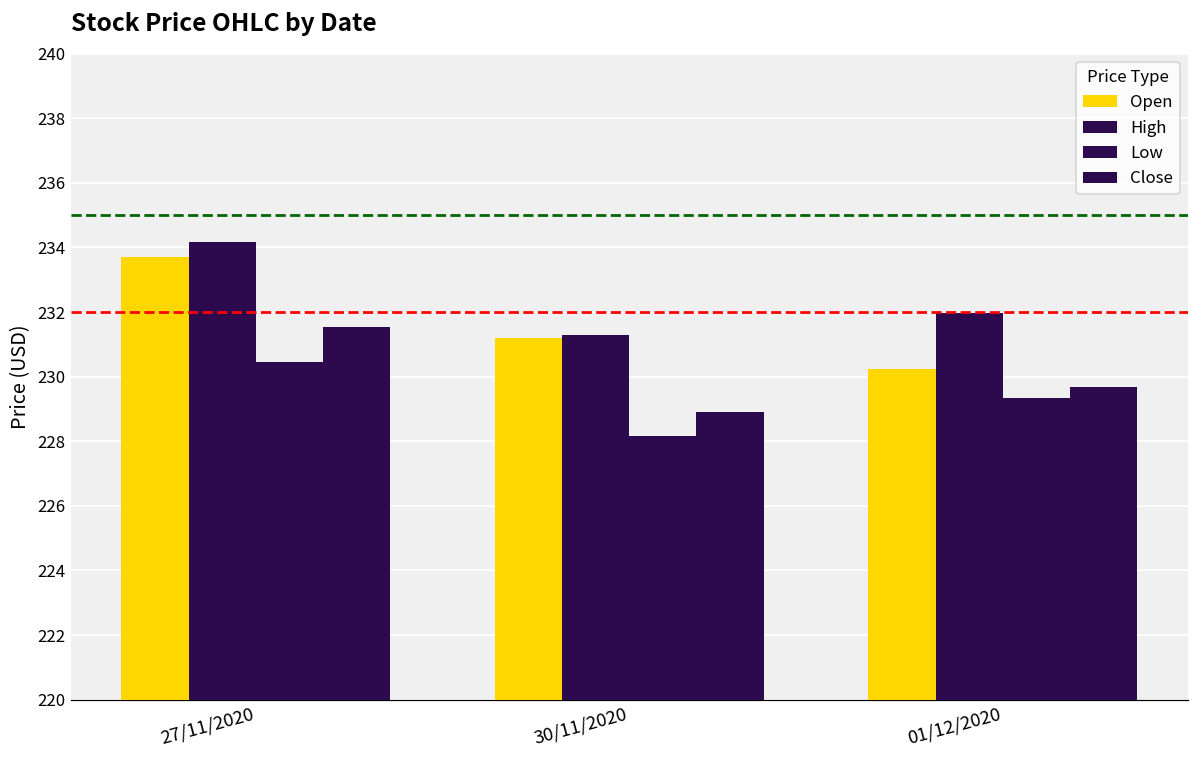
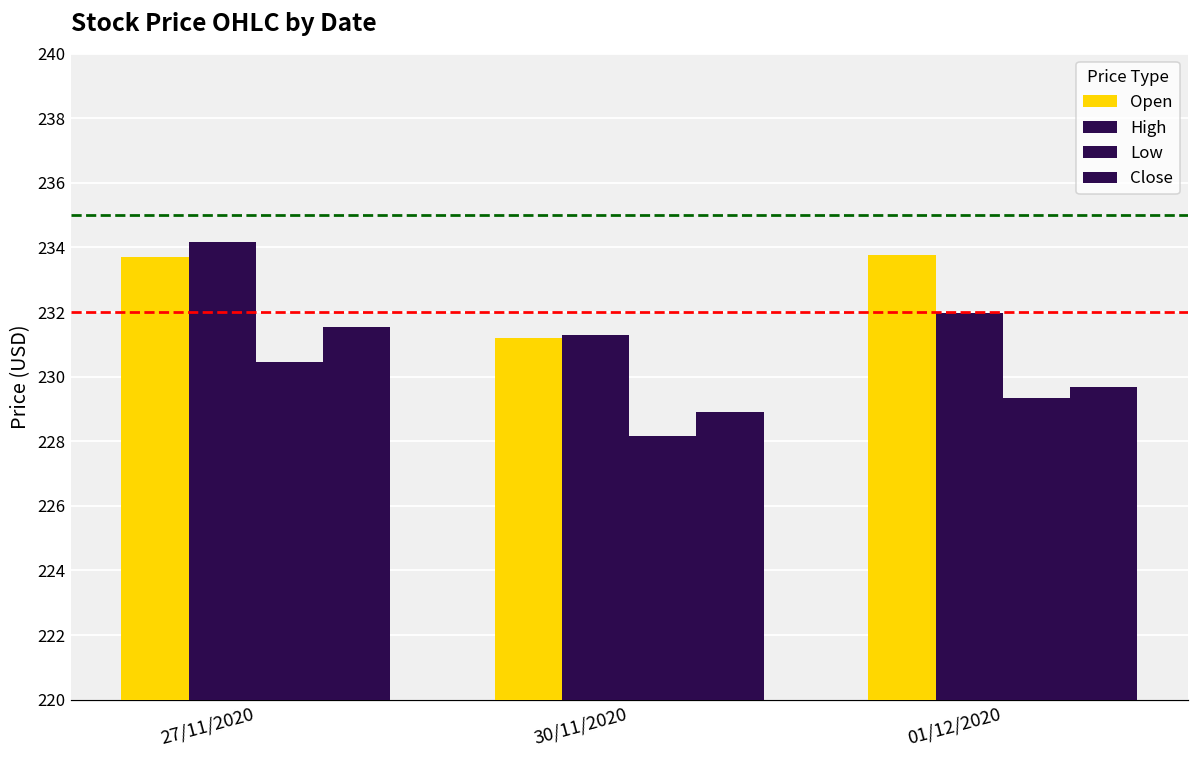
  {
    "Open": {
      "27/11/2020": 233.7,
      "30/11/2020": 231.2,
-     "01/12/2020": 230.2
+     "01/12/2020": 233.8
    }
  }
